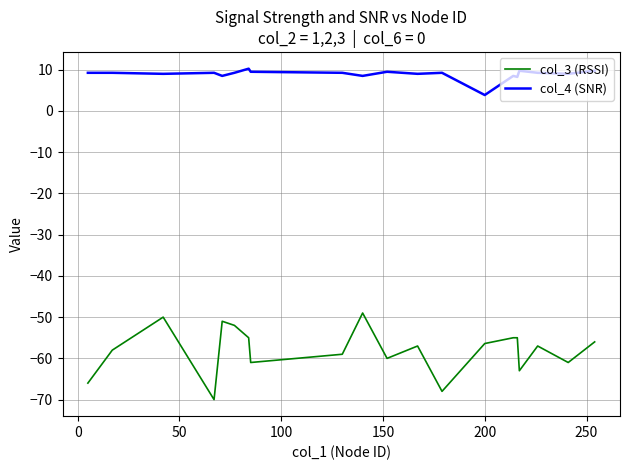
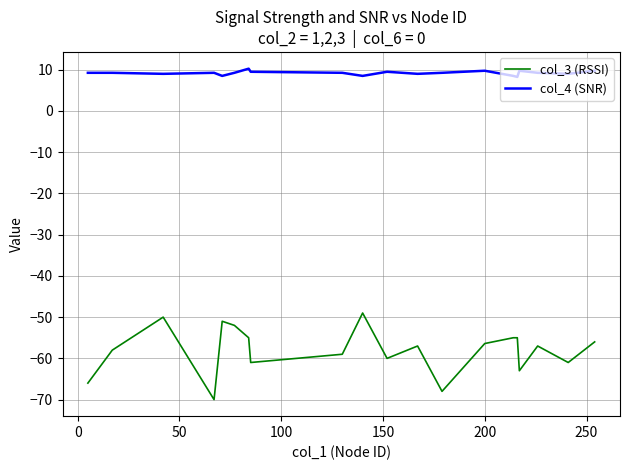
  {
    "col_3 (RSSI)": {
      "200": -56
    },
    "col_4 (SNR)": {
-     "200": 4
+     "200": 10
    }
  }
